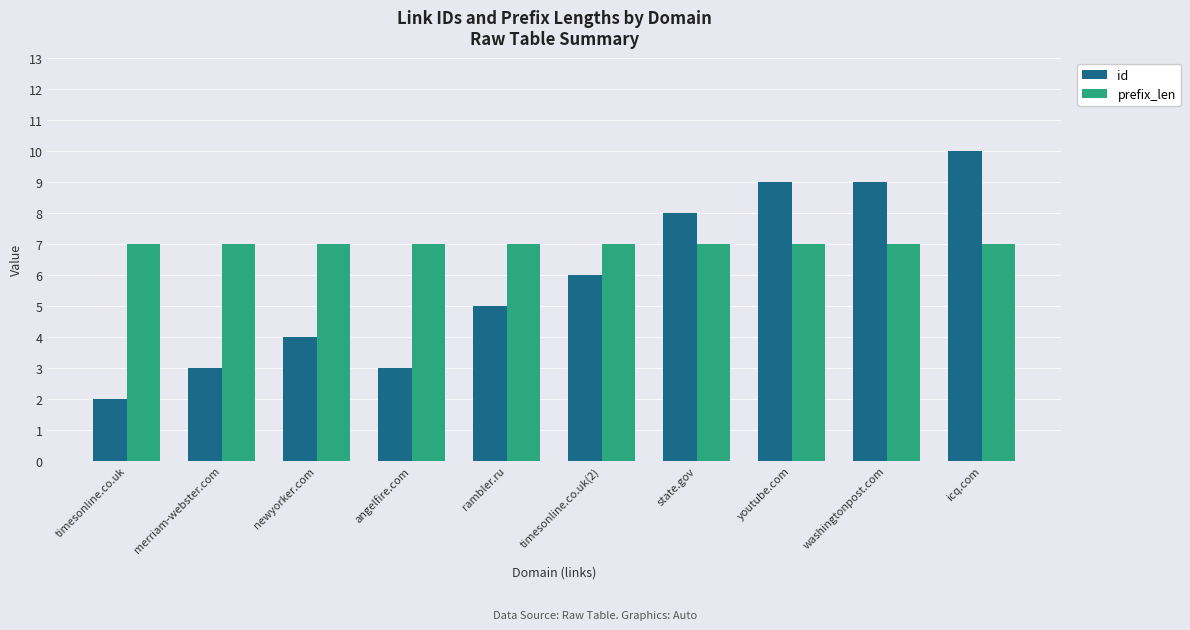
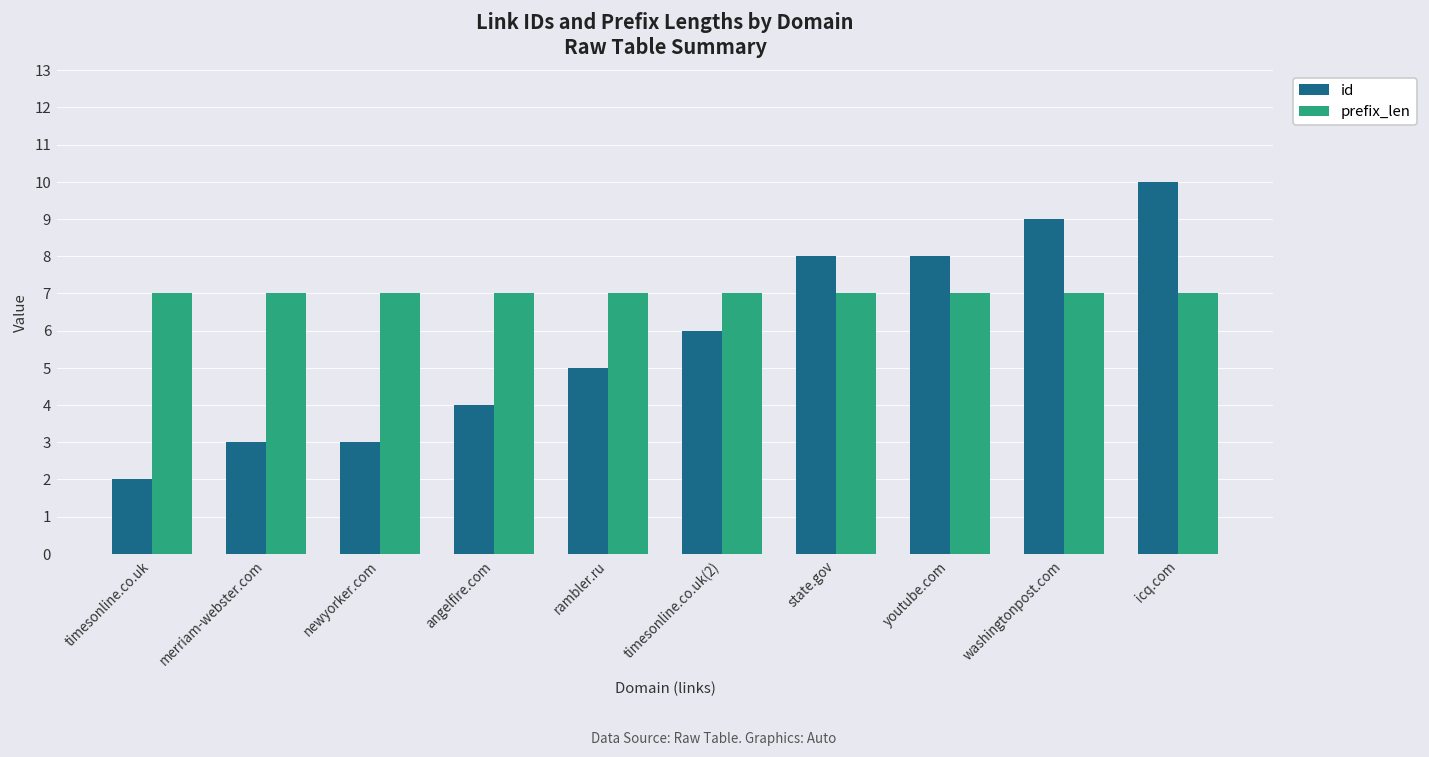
  {
    "id": {
      "timesonline.co.uk": 2,
      "merriam-webster.com": 3,
-     "newyorker.com": 4,
-     "angelfire.com": 3,
+     "newyorker.com": 3,
+     "angelfire.com": 4,
      "rambler.ru": 5,
      "timesonline.co.uk(2)": 6,
      "state.gov": 8,
-     "youtube.com": 9,
+     "youtube.com": 8,
      "washingtonpost.com": 9,
      "icq.com": 10
    },
    "prefix_len": {
      "timesonline.co.uk": 7,
      "merriam-webster.com": 7,
      "newyorker.com": 7,
      "angelfire.com": 7,
      "rambler.ru": 7,
      "timesonline.co.uk(2)": 7,
      "state.gov": 7,
      "youtube.com": 7,
      "washingtonpost.com": 7,
      "icq.com": 7
    }
  }
